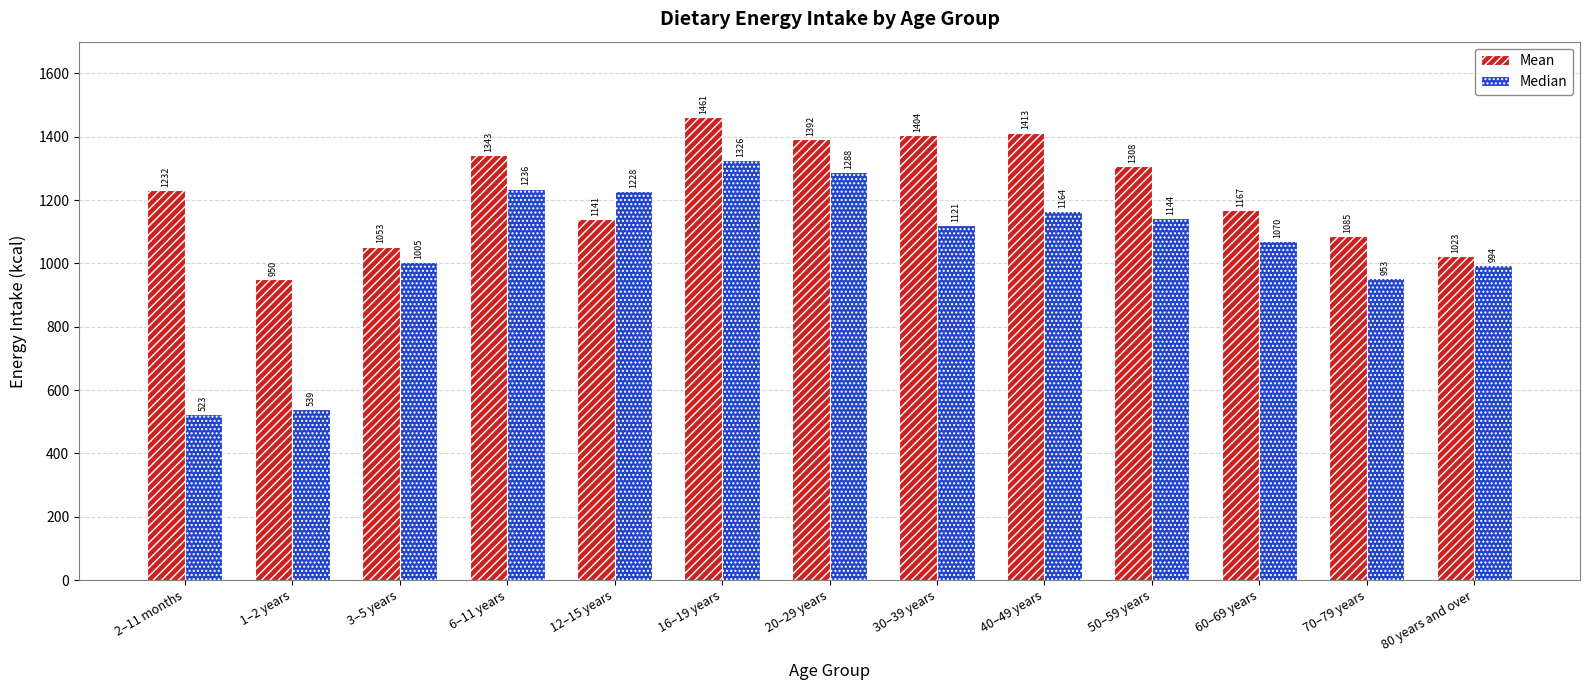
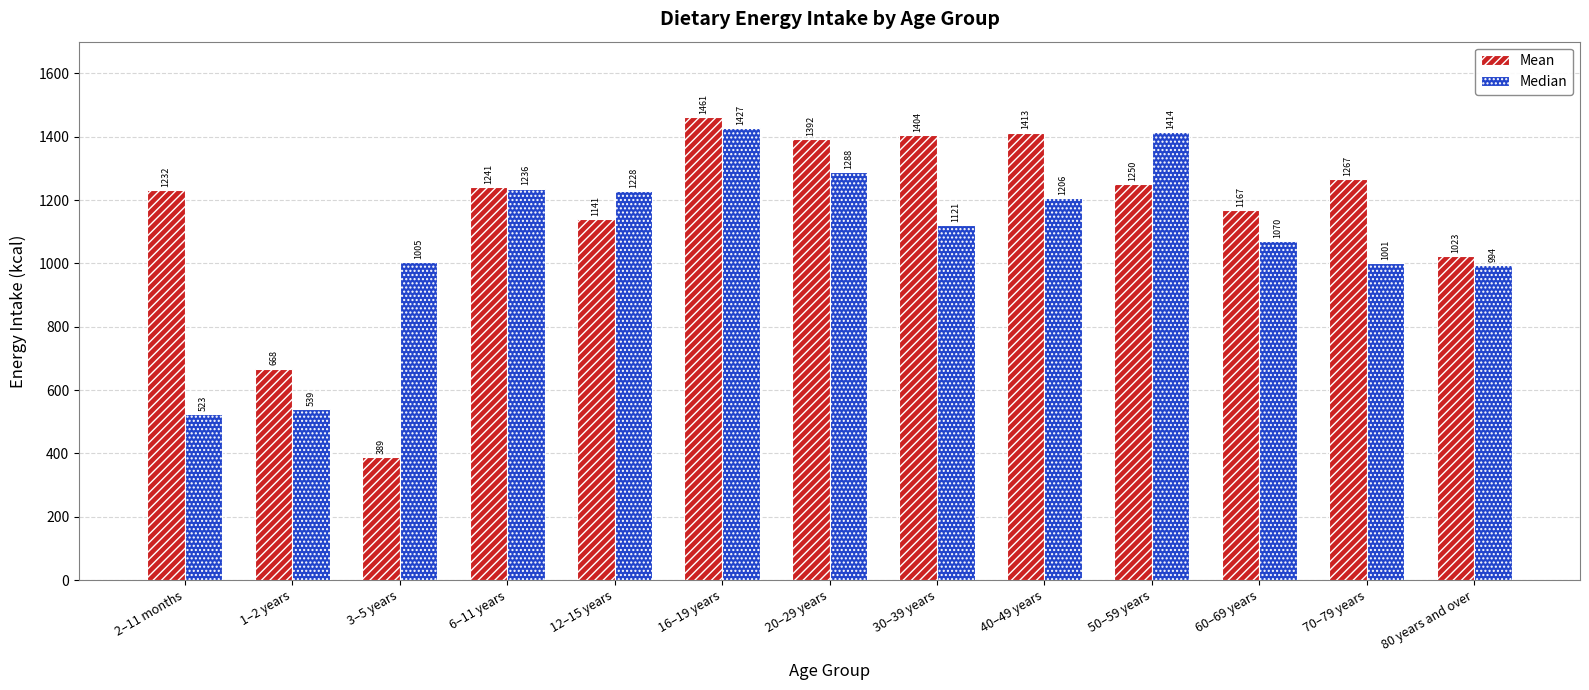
  {
    "Mean": {
      "2–11 months": 1232,
-     "1–2 years": 950,
-     "3–5 years": 1053,
-     "6–11 years": 1343,
+     "1–2 years": 668,
+     "3–5 years": 389,
+     "6–11 years": 1241,
      "12–15 years": 1141,
      "16–19 years": 1461,
      "20–29 years": 1392,
      "30–39 years": 1404,
      "40–49 years": 1413,
-     "50–59 years": 1308,
+     "50–59 years": 1250,
      "60–69 years": 1167,
-     "70–79 years": 1085,
+     "70–79 years": 1267,
      "80 years and over": 1023
    },
    "Median": {
      "2–11 months": 523,
      "1–2 years": 539,
      "3–5 years": 1005,
      "6–11 years": 1236,
      "12–15 years": 1228,
-     "16–19 years": 1326,
+     "16–19 years": 1427,
      "20–29 years": 1288,
      "30–39 years": 1121,
-     "40–49 years": 1164,
-     "50–59 years": 1144,
+     "40–49 years": 1206,
+     "50–59 years": 1414,
      "60–69 years": 1070,
-     "70–79 years": 953,
+     "70–79 years": 1001,
      "80 years and over": 994
    }
  }
